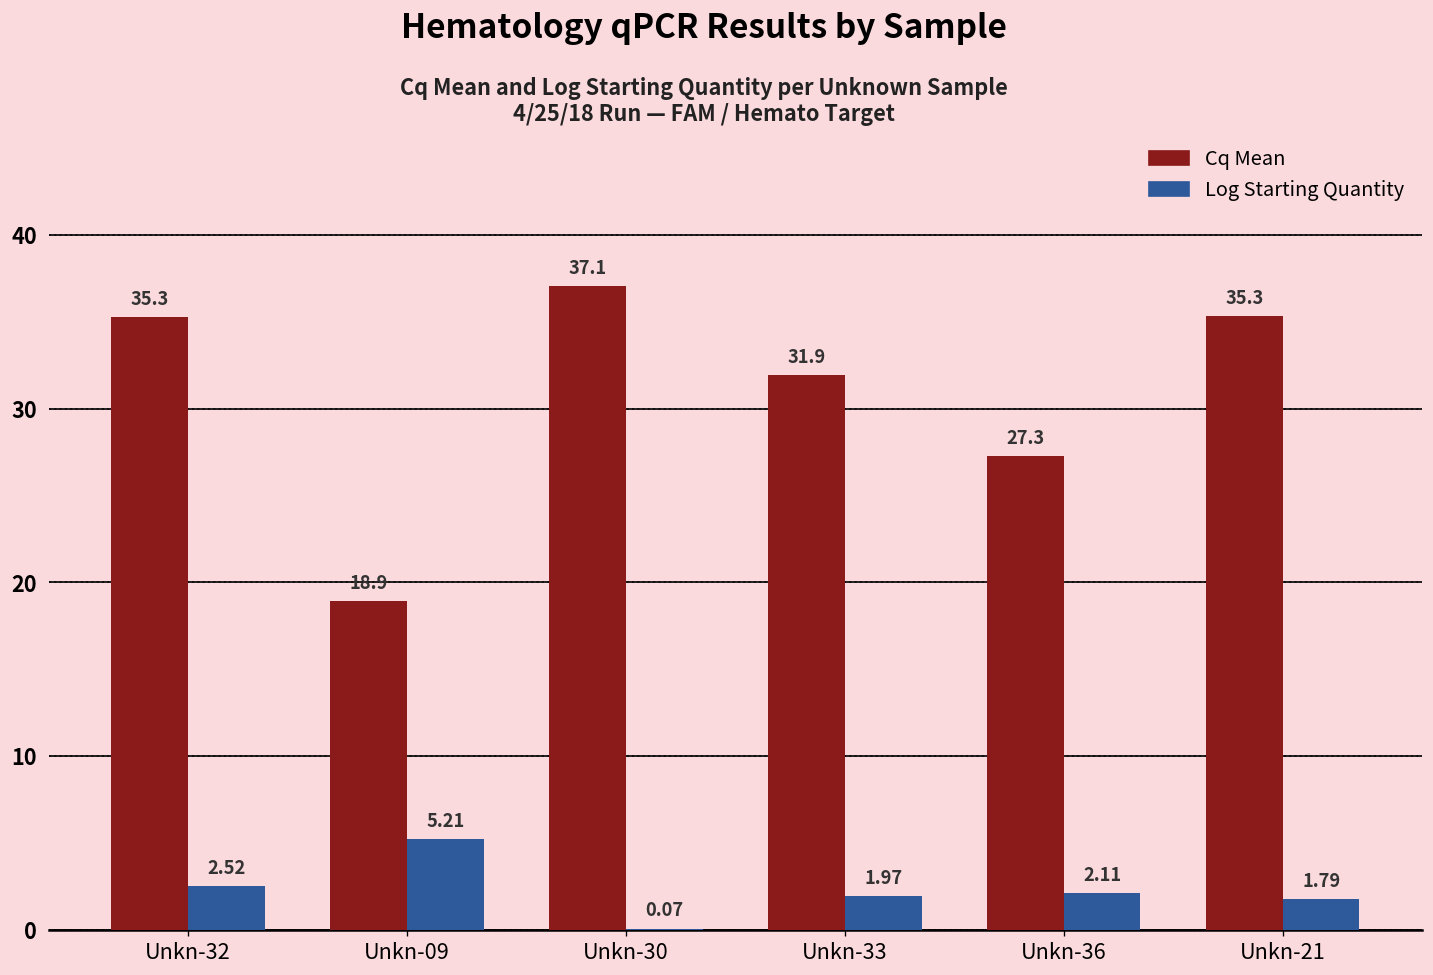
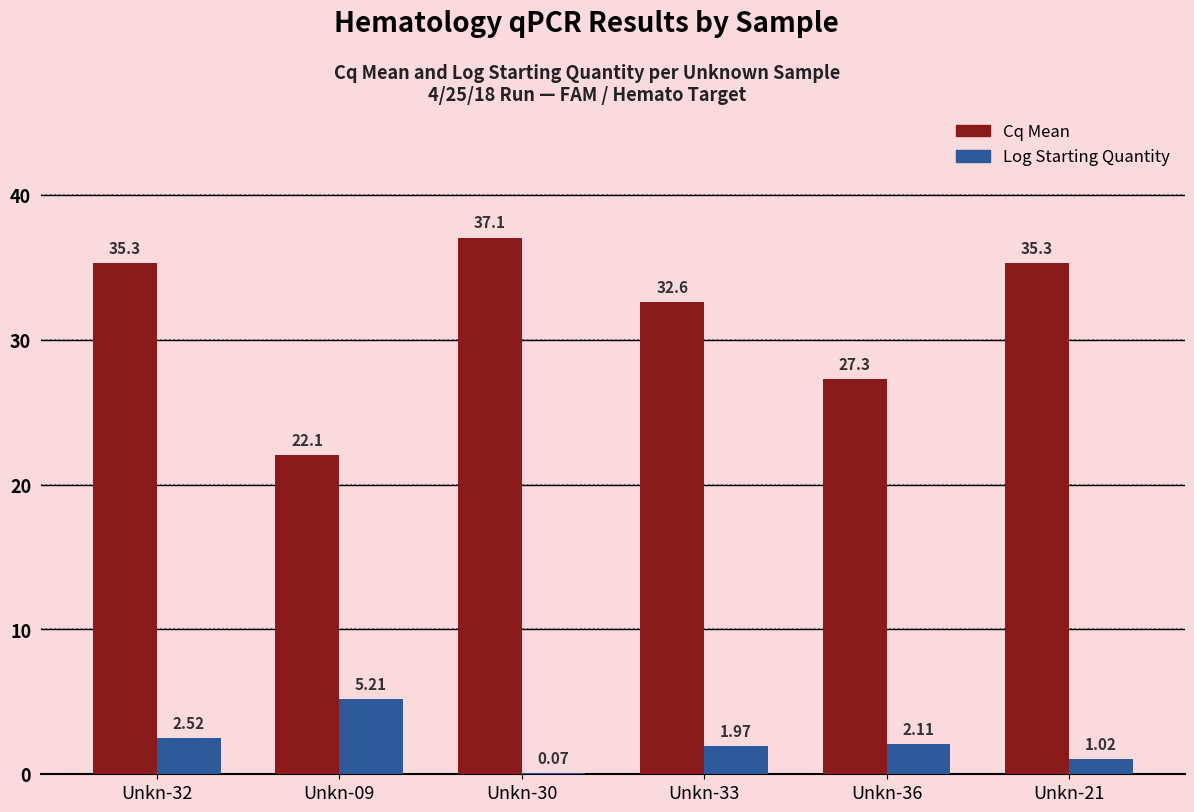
  {
    "Cq Mean": {
      "Unkn-32": 35.3,
-     "Unkn-09": 18.9,
+     "Unkn-09": 22.1,
      "Unkn-30": 37.1,
-     "Unkn-33": 31.9,
+     "Unkn-33": 32.6,
      "Unkn-36": 27.3,
      "Unkn-21": 35.3
    },
    "Log Starting Quantity": {
      "Unkn-32": 2.52,
      "Unkn-09": 5.21,
      "Unkn-30": 0.07,
      "Unkn-33": 1.97,
      "Unkn-36": 2.11,
-     "Unkn-21": 1.79
+     "Unkn-21": 1.02
    }
  }
